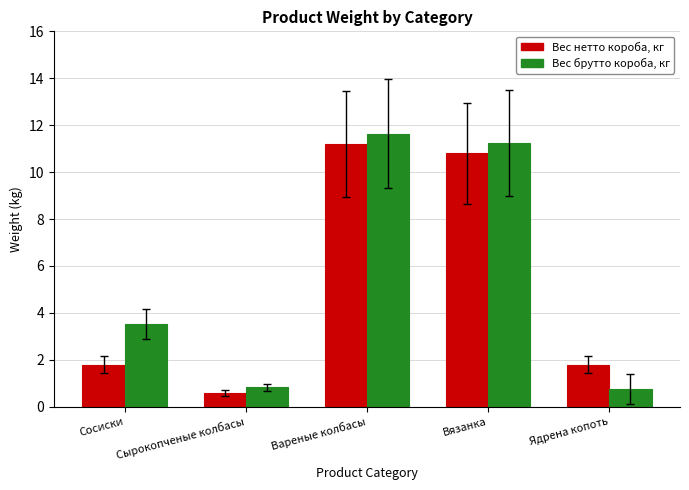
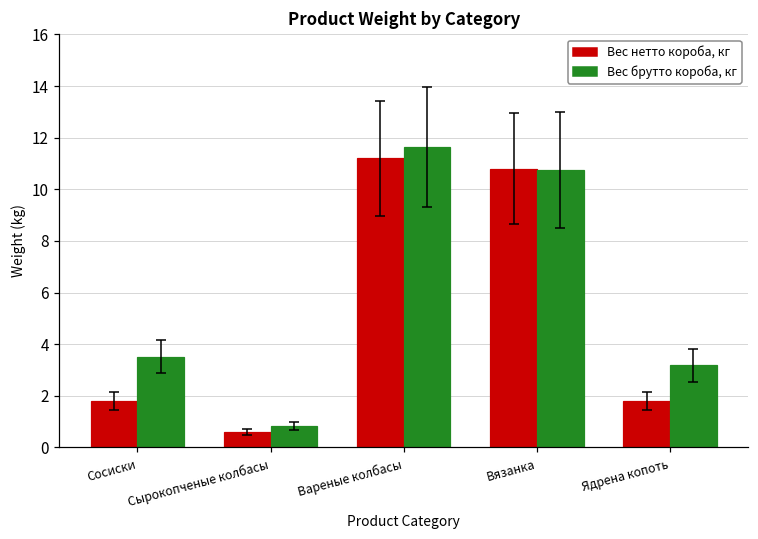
  {
    "Вес нетто короба, кг": {
      "Сосиски": 1.8,
      "Сырокопченые колбасы": 0.6,
      "Вареные колбасы": 11.2,
      "Вязанка": 10.8,
      "Ядрена копоть": 1.8
    },
    "Вес брутто короба, кг": {
      "Сосиски": 3.5,
      "Сырокопченые колбасы": 0.8,
      "Вареные колбасы": 11.6,
-     "Вязанка": 11.2,
-     "Ядрена копоть": 0.8
+     "Вязанка": 10.7,
+     "Ядрена копоть": 3.2
    }
  }
